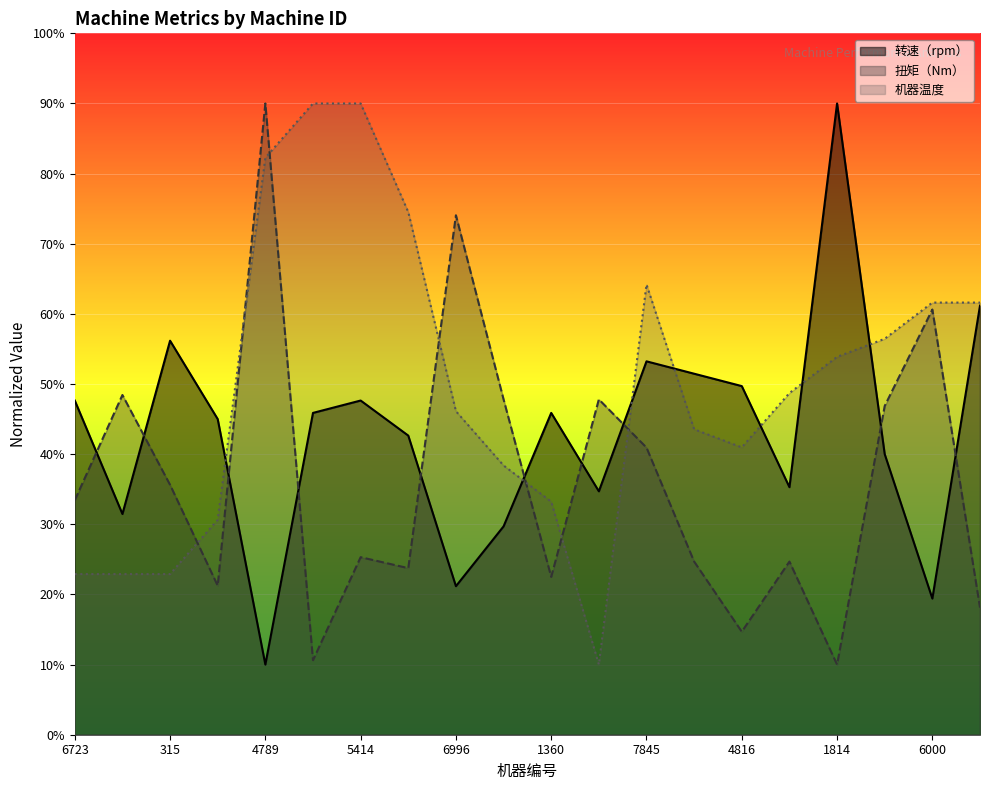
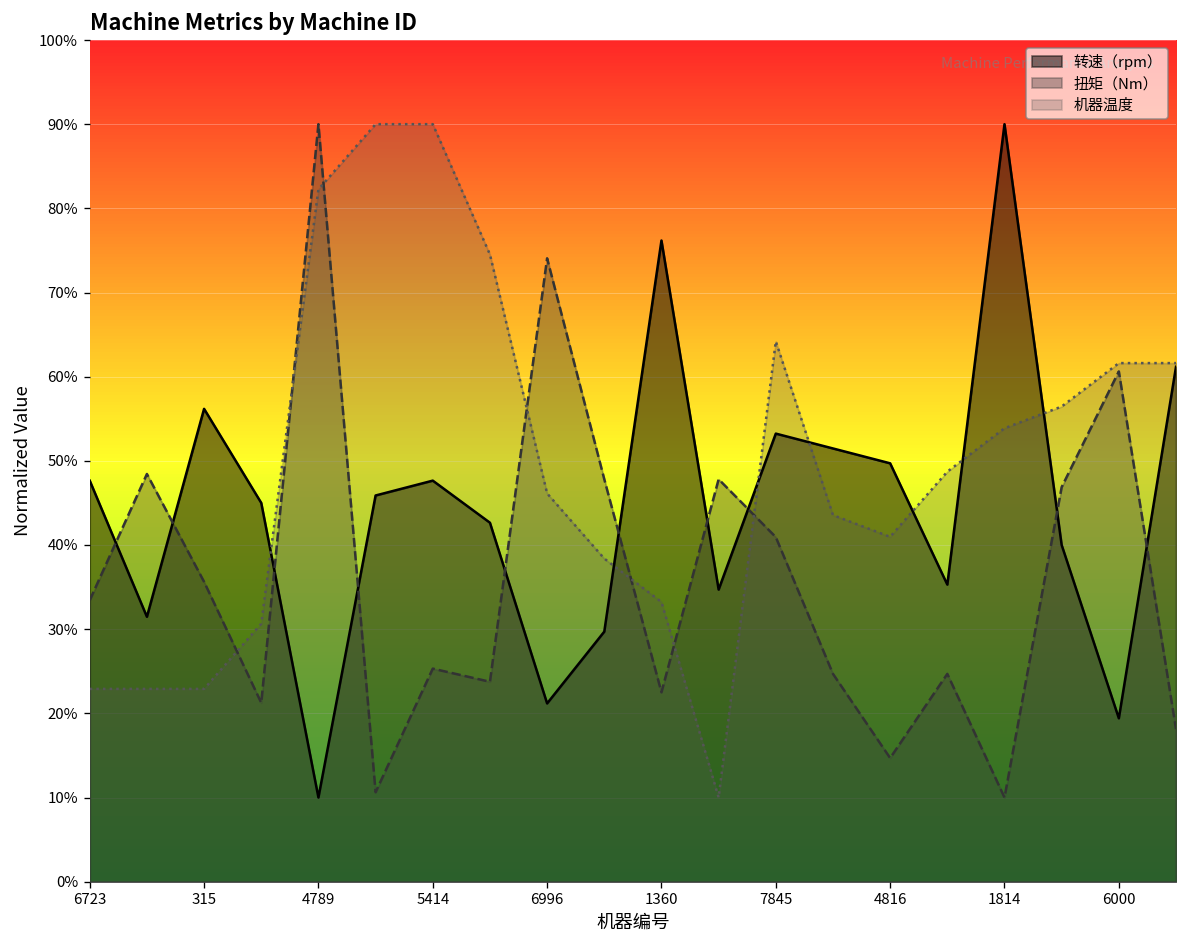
  {
    "转速（rpm）": {
      "6723": "48%",
      "315": "56%",
      "4789": "10%",
      "5414": "48%",
      "6996": "21%",
-     "1360": "46%",
+     "1360": "76%",
      "7845": "53%",
      "4816": "50%",
      "1814": "90%",
      "6000": "19%"
    }
  }
